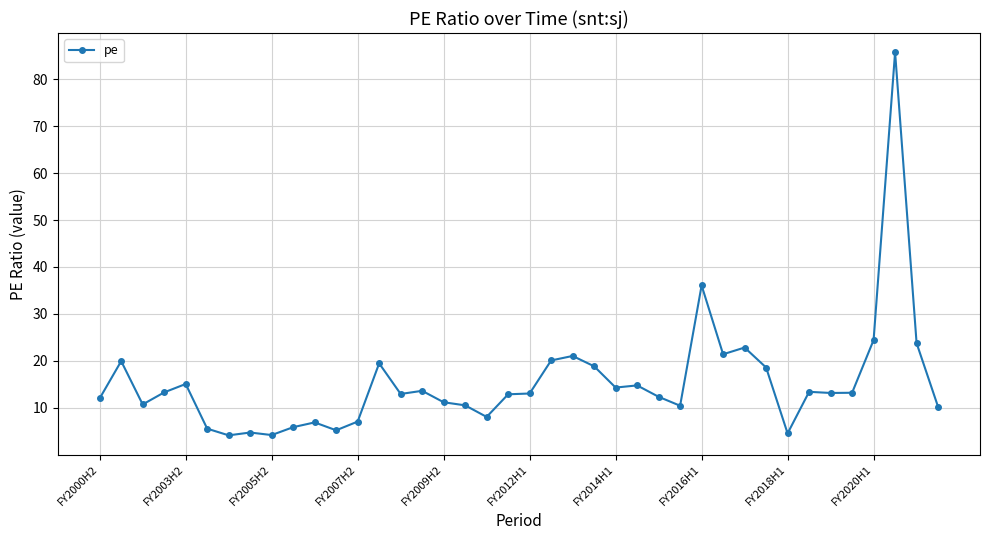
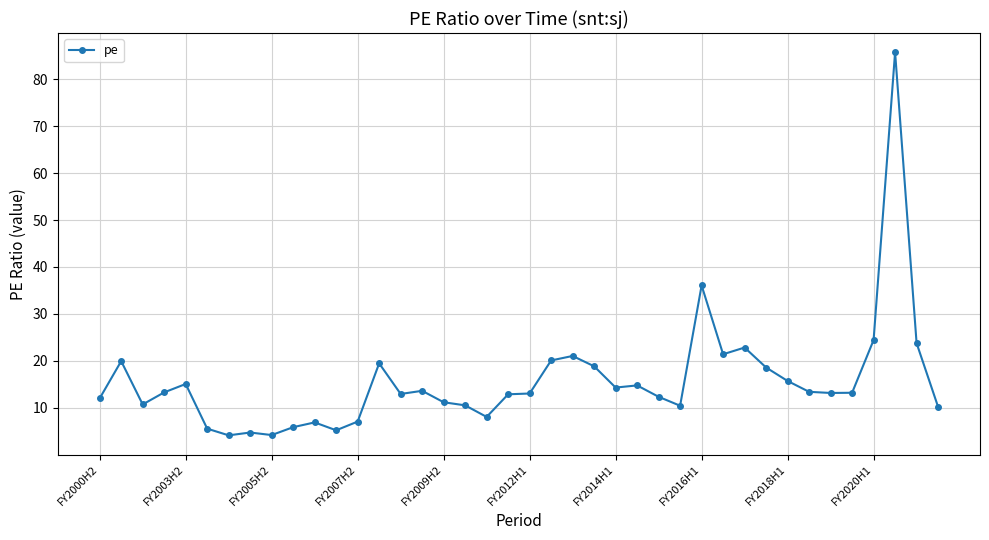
  {
    "FY2000H2": 12,
    "FY2003H2": 15,
    "FY2005H2": 4,
    "FY2007H2": 7,
    "FY2009H2": 11,
    "FY2012H1": 13,
    "FY2014H1": 14,
    "FY2016H1": 36,
-   "FY2018H1": 5,
+   "FY2018H1": 16,
    "FY2020H1": 24
  }
